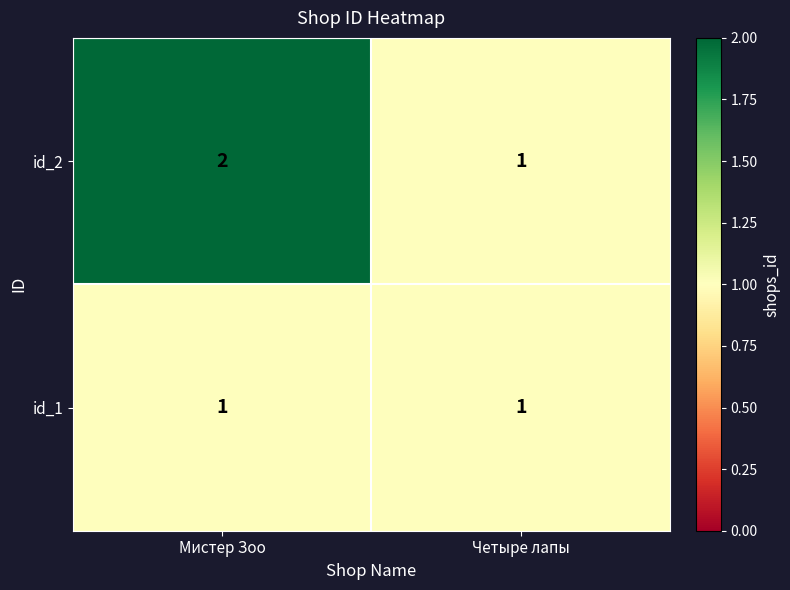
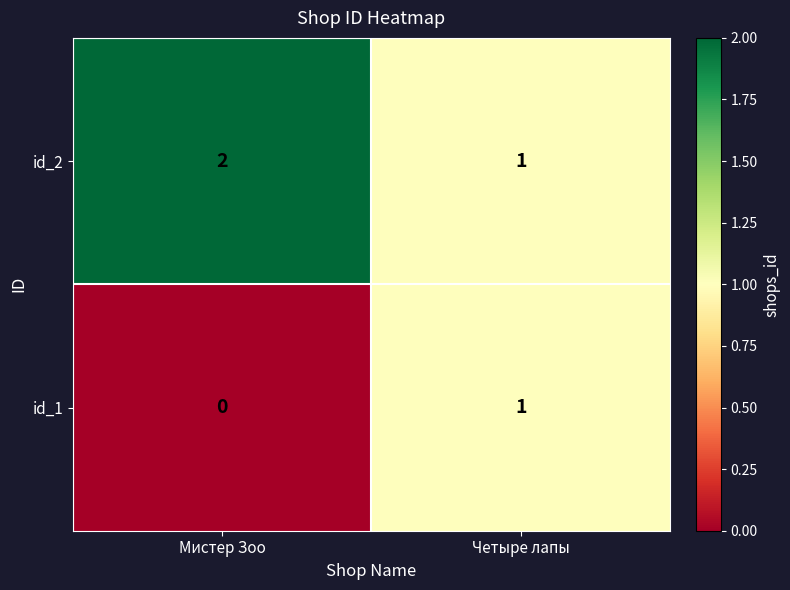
  {
    "id_2": {
      "Мистер Зоо": 2,
      "Четыре лапы": 1
    },
    "id_1": {
-     "Мистер Зоо": 1,
+     "Мистер Зоо": 0,
      "Четыре лапы": 1
    }
  }
